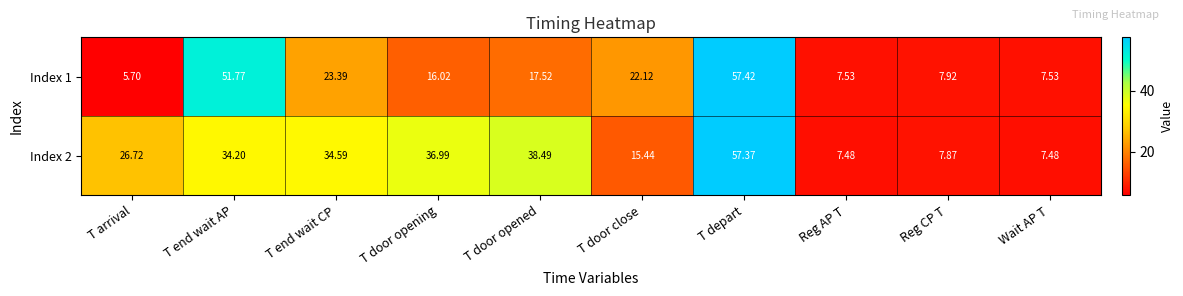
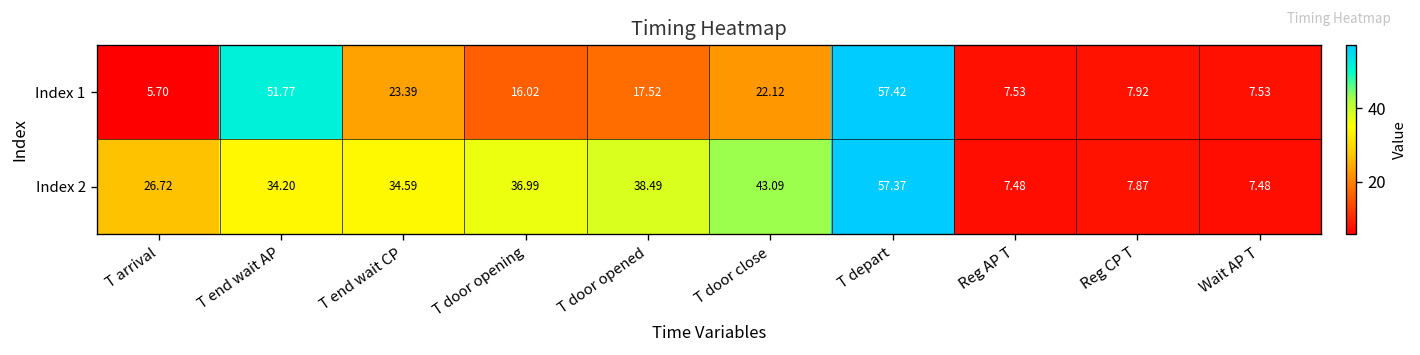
  {
    "Index 1": {
      "T arrival": 5.70,
      "T end wait AP": 51.77,
      "T end wait CP": 23.39,
      "T door opening": 16.02,
      "T door opened": 17.52,
      "T door close": 22.12,
      "T depart": 57.42,
      "Reg AP T": 7.53,
      "Reg CP T": 7.92,
      "Wait AP T": 7.53
    },
    "Index 2": {
      "T arrival": 26.72,
      "T end wait AP": 34.20,
      "T end wait CP": 34.59,
      "T door opening": 36.99,
      "T door opened": 38.49,
-     "T door close": 15.44,
+     "T door close": 43.09,
      "T depart": 57.37,
      "Reg AP T": 7.48,
      "Reg CP T": 7.87,
      "Wait AP T": 7.48
    }
  }
